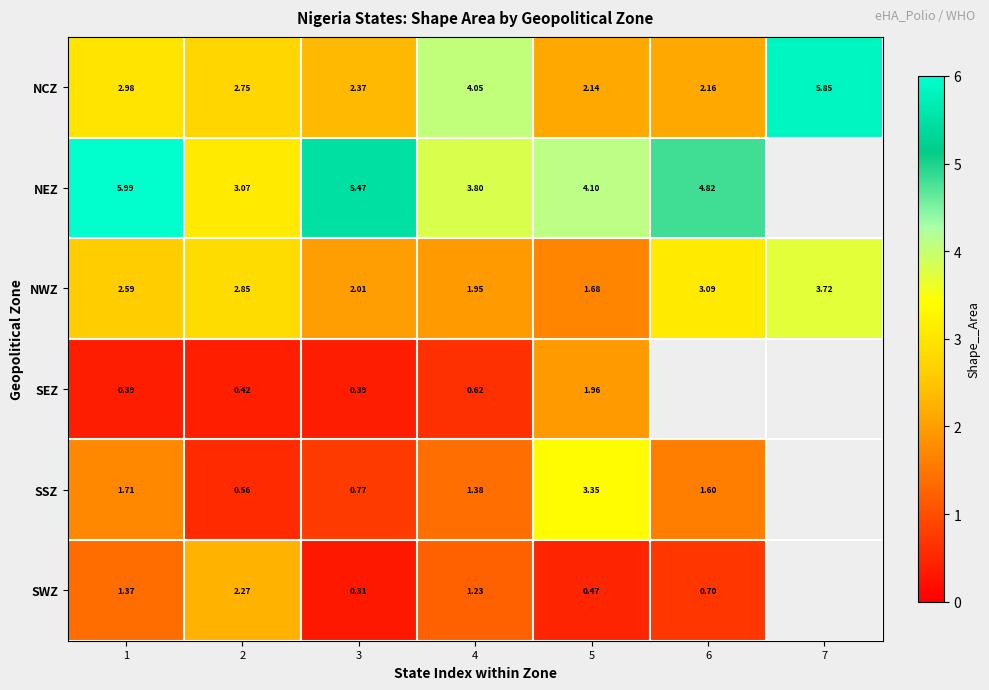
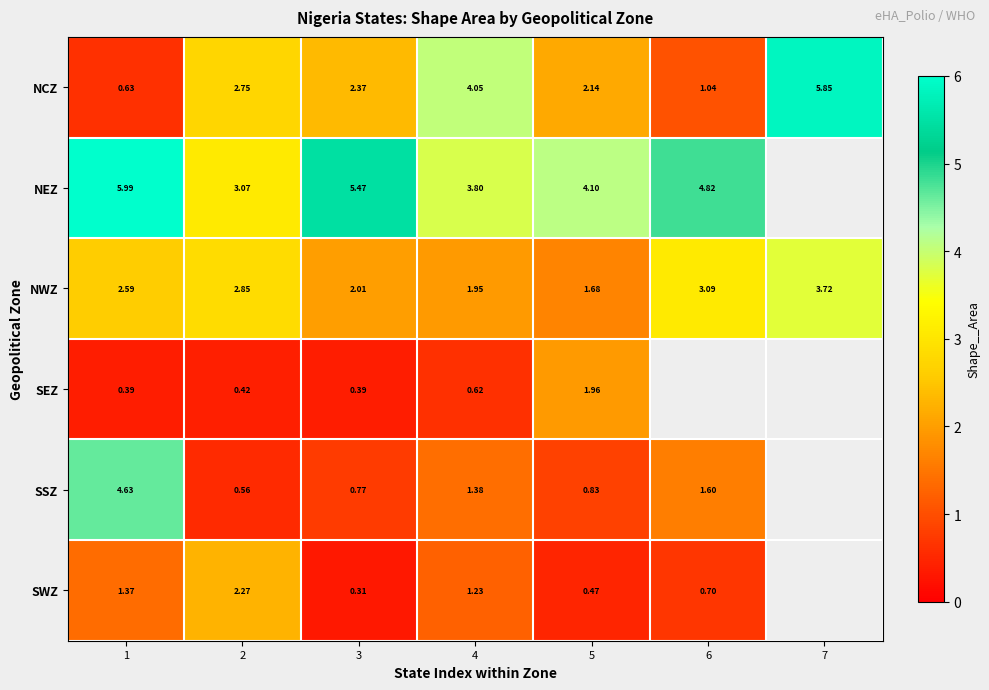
  {
    "NCZ": {
-     "1": 2.98,
+     "1": 0.63,
      "2": 2.75,
      "3": 2.37,
      "4": 4.05,
      "5": 2.14,
-     "6": 2.16,
+     "6": 1.04,
      "7": 5.85
    },
    "NEZ": {
      "1": 5.99,
      "2": 3.07,
      "3": 5.47,
      "4": 3.80,
      "5": 4.10,
      "6": 4.82
    },
    "NWZ": {
      "1": 2.59,
      "2": 2.85,
      "3": 2.01,
      "4": 1.95,
      "5": 1.68,
      "6": 3.09,
      "7": 3.72
    },
    "SEZ": {
      "1": 0.39,
      "2": 0.42,
      "3": 0.39,
      "4": 0.62,
      "5": 1.96
    },
    "SSZ": {
-     "1": 1.71,
+     "1": 4.63,
      "2": 0.56,
      "3": 0.77,
      "4": 1.38,
-     "5": 3.35,
+     "5": 0.83,
      "6": 1.60
    },
    "SWZ": {
      "1": 1.37,
      "2": 2.27,
      "3": 0.31,
      "4": 1.23,
      "5": 0.47,
      "6": 0.70
    }
  }
